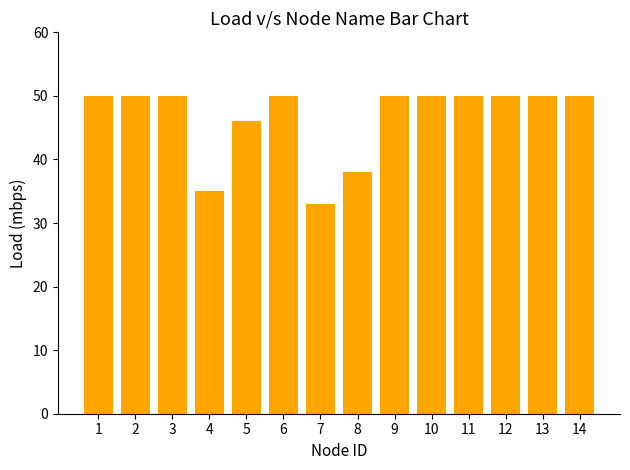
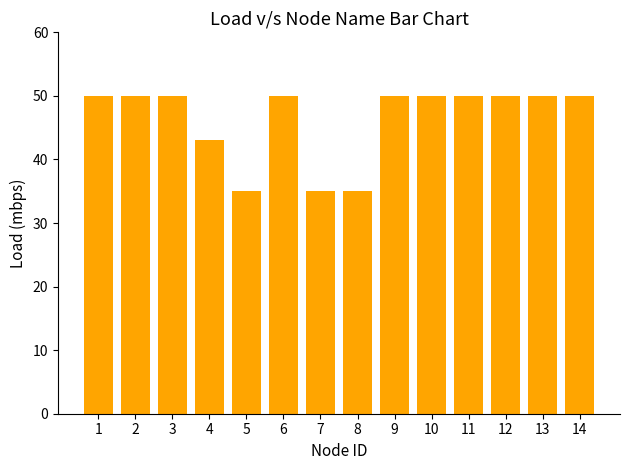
  {
    "1": 50,
    "2": 50,
    "3": 50,
-   "4": 35,
-   "5": 46,
+   "4": 43,
+   "5": 35,
    "6": 50,
-   "7": 33,
-   "8": 38,
+   "7": 35,
+   "8": 35,
    "9": 50,
    "10": 50,
    "11": 50,
    "12": 50,
    "13": 50,
    "14": 50
  }
